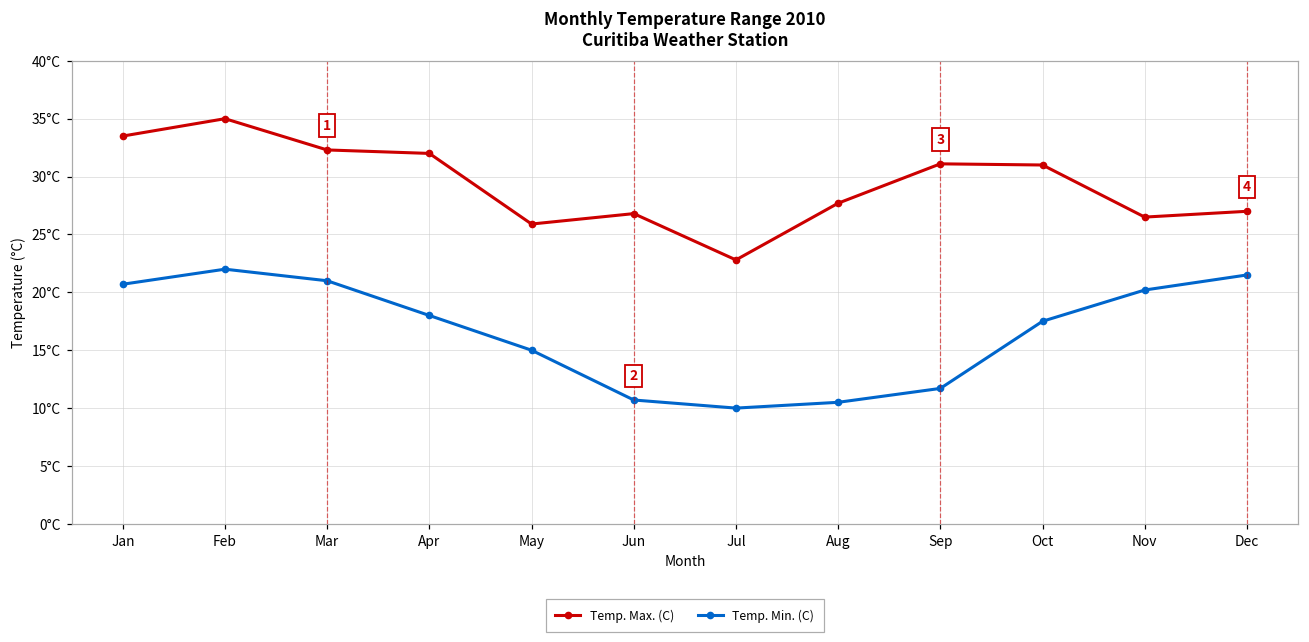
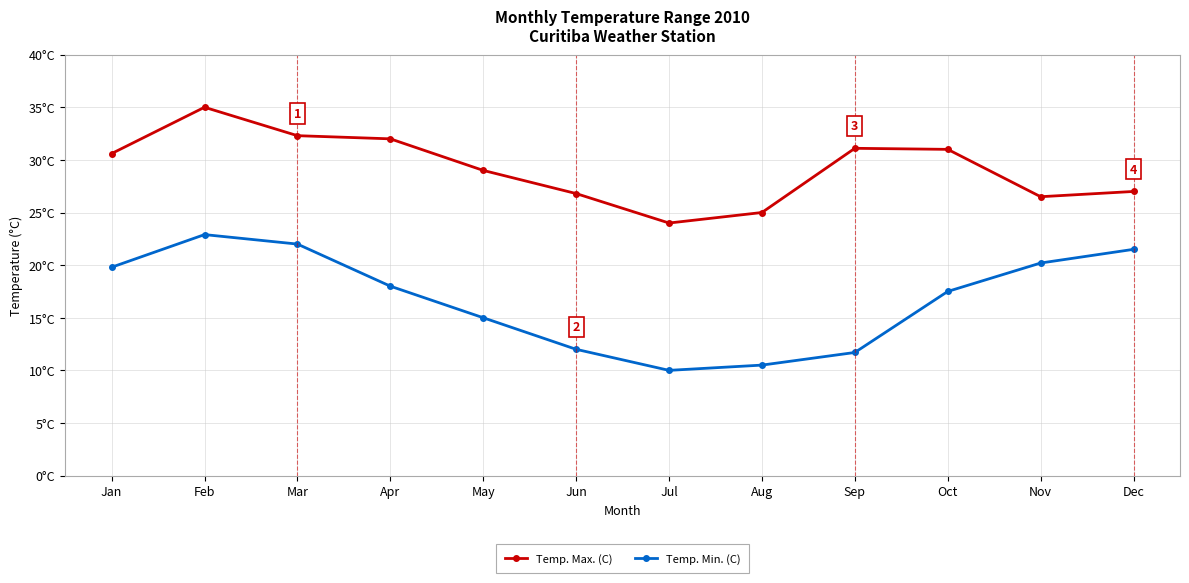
  {
    "Temp. Max. (C)": {
-     "Jan": "33.5°C",
+     "Jan": "30.6°C",
      "Feb": "35.0°C",
      "Apr": "32.0°C",
-     "May": "25.9°C",
+     "May": "29.0°C",
      "Jun": "26.8°C",
-     "Jul": "22.8°C",
-     "Aug": "27.7°C",
+     "Jul": "24.0°C",
+     "Aug": "25.0°C",
      "Oct": "31.0°C",
      "Nov": "26.5°C"
    },
    "Temp. Min. (C)": {
-     "Jan": "20.7°C",
-     "Feb": "22.0°C",
-     "Mar": "21°C",
+     "Jan": "19.8°C",
+     "Feb": "22.9°C",
+     "Mar": "22°C",
      "Apr": "18.0°C",
      "May": "15.0°C",
-     "Jun": "10.7°C",
+     "Jun": "12.0°C",
      "Jul": "10.0°C",
      "Aug": "10.5°C",
      "Sep": "11.7°C",
      "Oct": "17.5°C",
      "Nov": "20.2°C",
      "Dec": "21.5°C"
    }
  }
